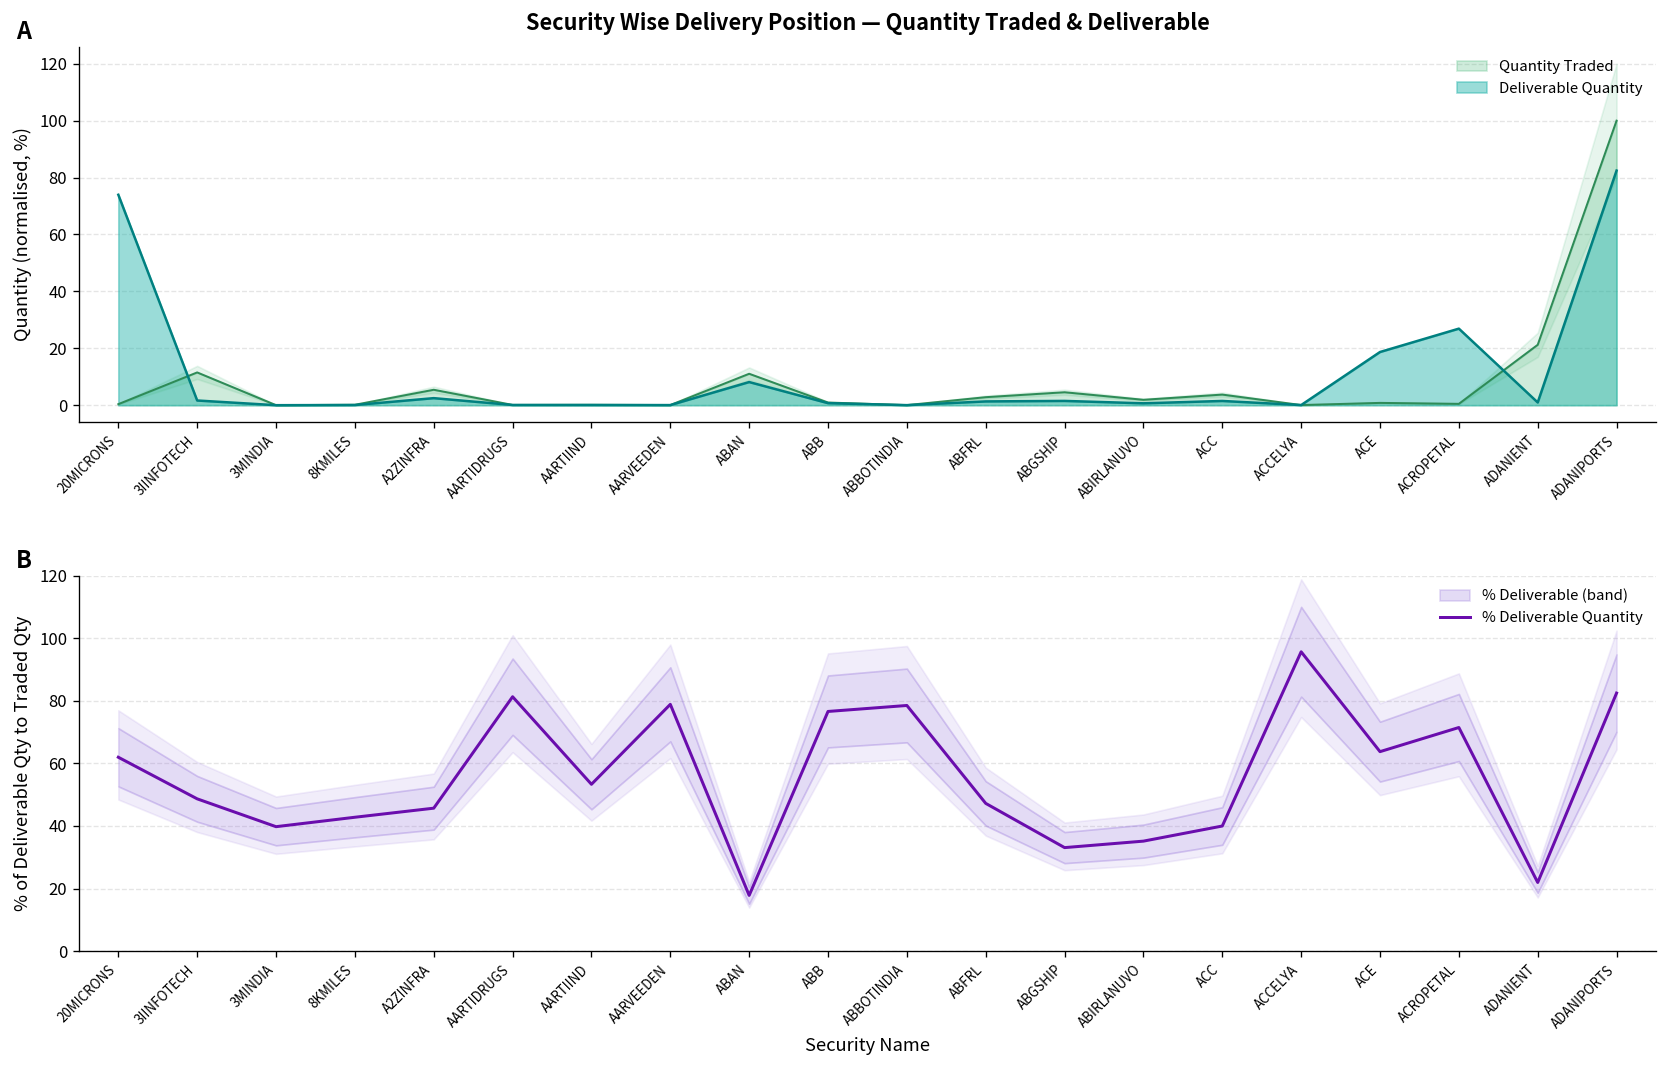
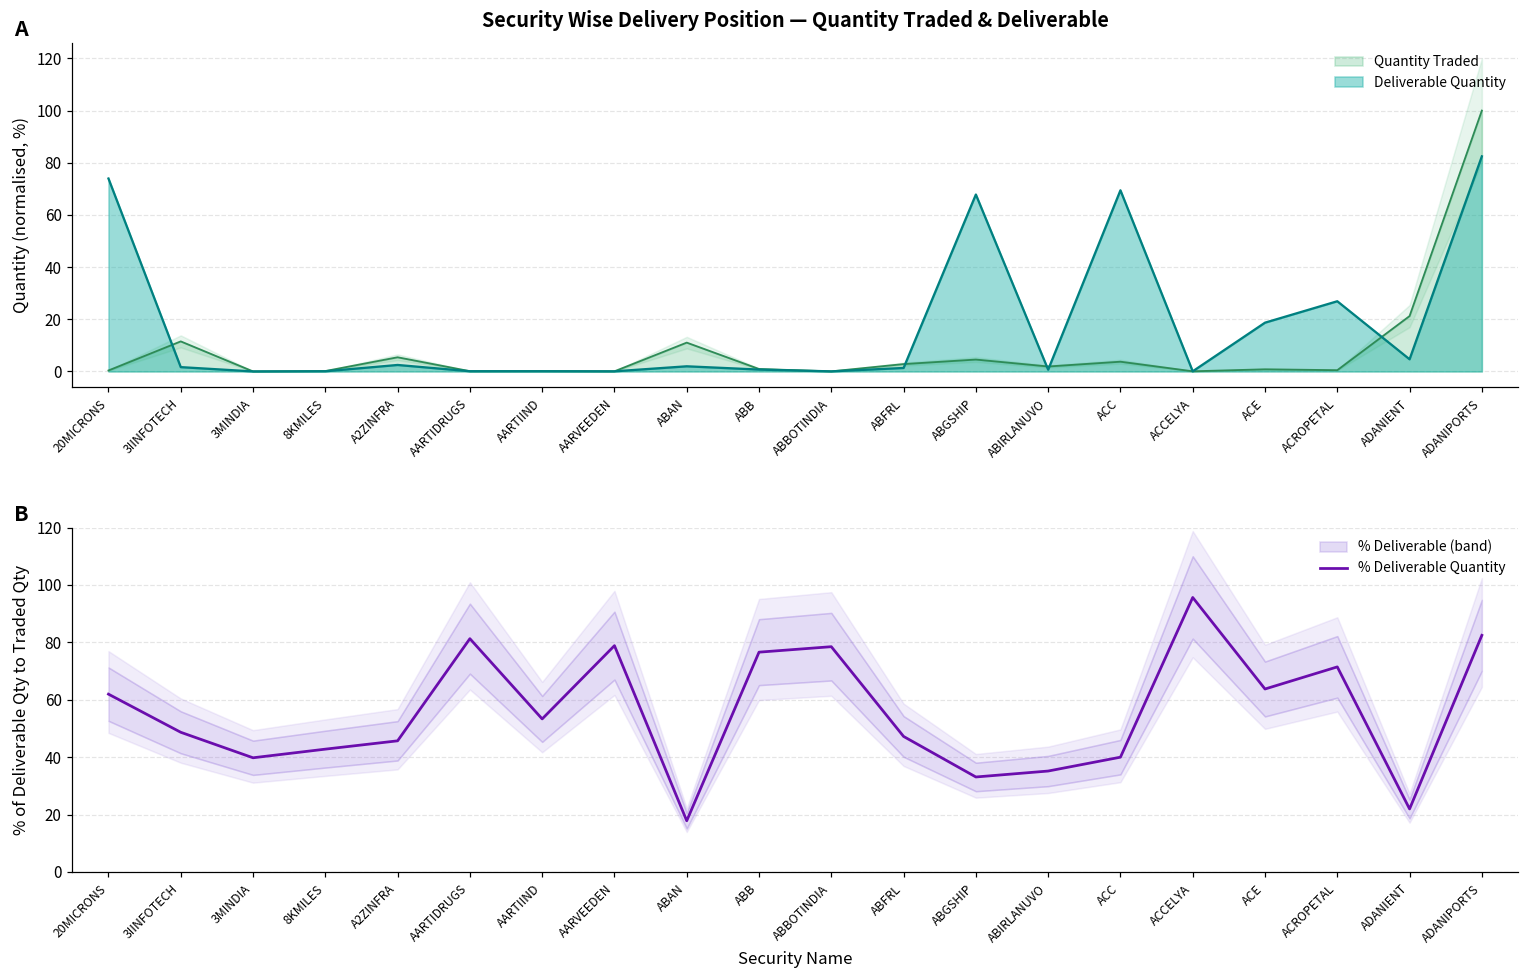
  {
    "Security Wise Delivery Position — Quantity Traded & Deliverable": {
      "Deliverable Quantity": {
        "20MICRONS": 74,
        "3IINFOTECH": 2,
        "A2ZINFRA": 2,
-       "ABAN": 8,
+       "ABAN": 2,
        "ABFRL": 1,
-       "ABGSHIP": 2,
+       "ABGSHIP": 68,
        "ABIRLANUVO": 1,
-       "ACC": 1,
+       "ACC": 69,
        "ACE": 19,
        "ACROPETAL": 27,
-       "ADANIENT": 1,
+       "ADANIENT": 5,
        "ADANIPORTS": 82
      }
    }
  }
